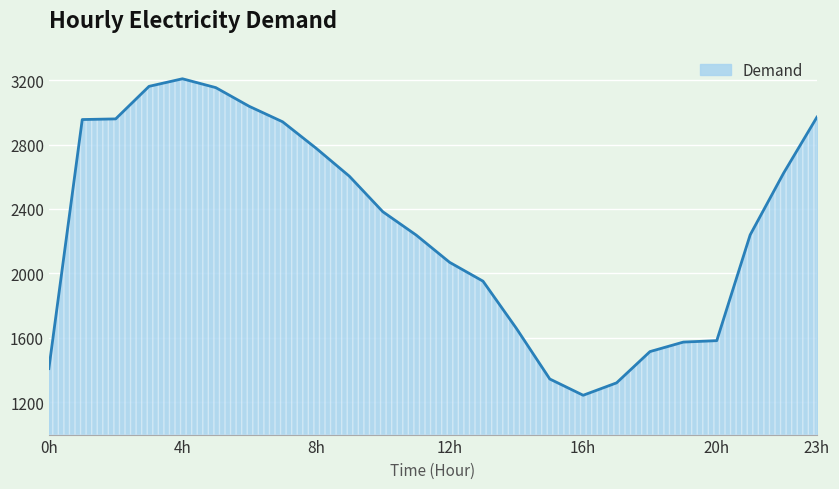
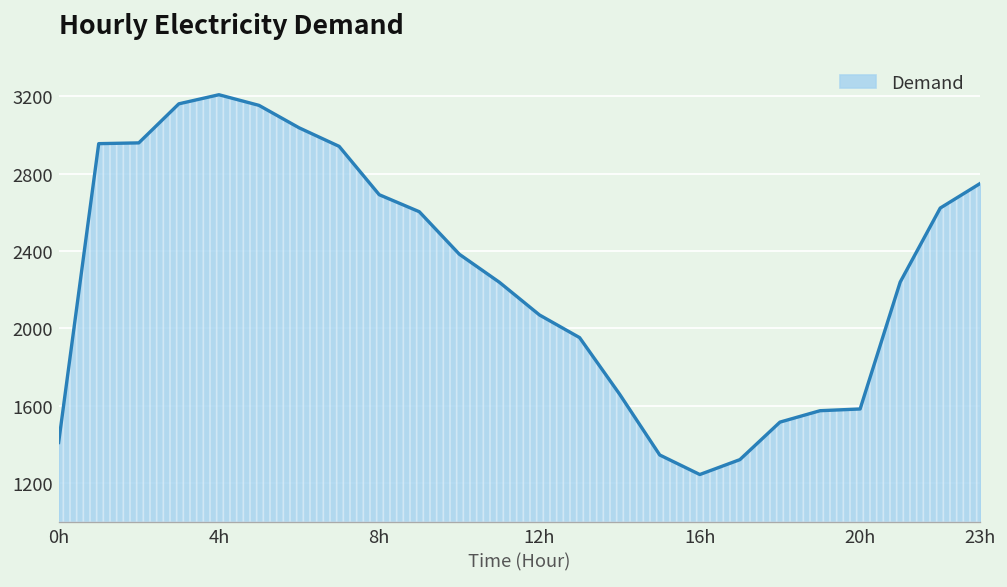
  {
    "0h": 1410,
    "4h": 3210,
-   "8h": 2780,
+   "8h": 2690,
    "12h": 2070,
    "16h": 1240,
    "20h": 1580,
-   "23h": 2970
+   "23h": 2750
  }
